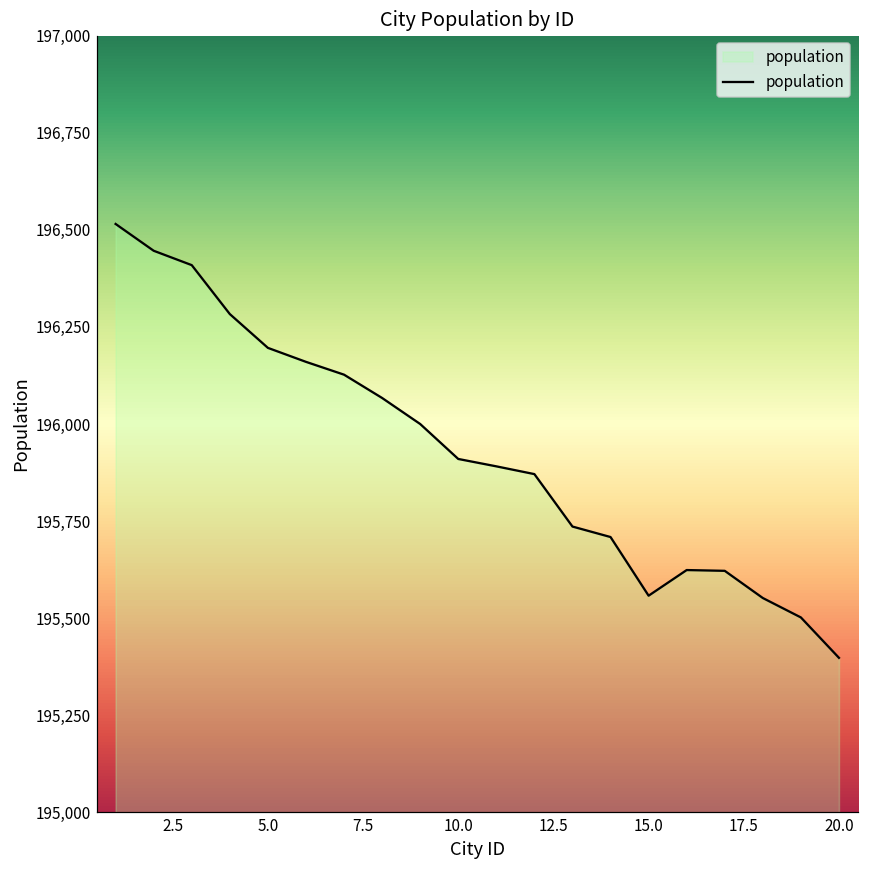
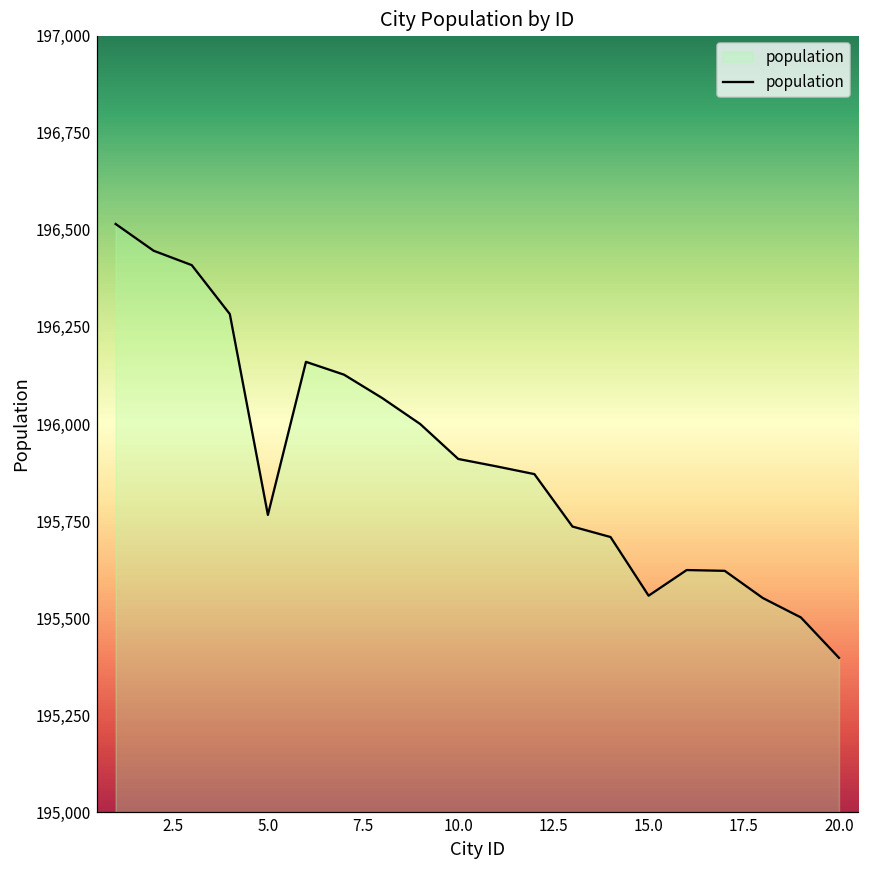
  {
-   "5.0": "196,200",
+   "5.0": "195,770",
    "10.0": "195,910",
    "15.0": "195,560",
    "20.0": "195,400"
  }
